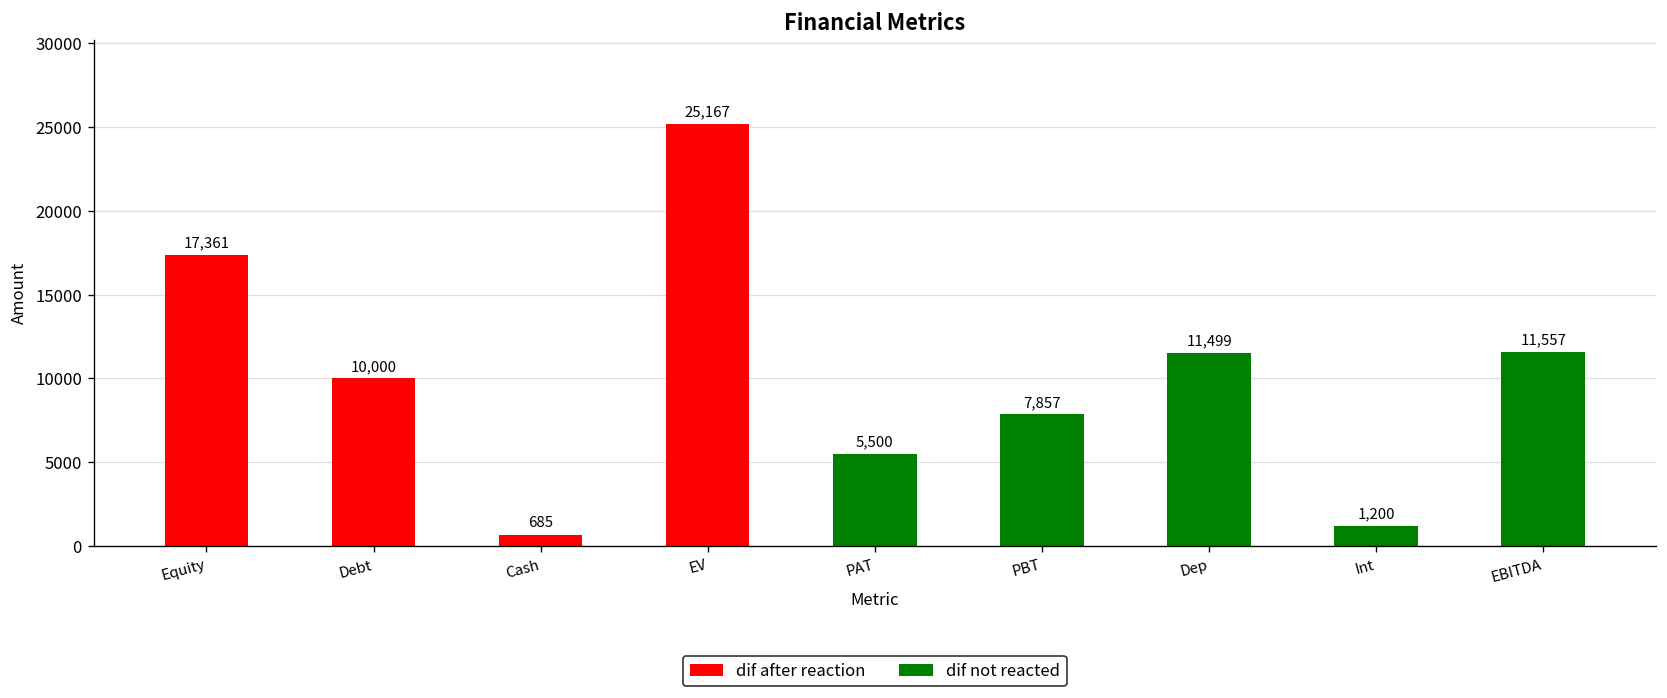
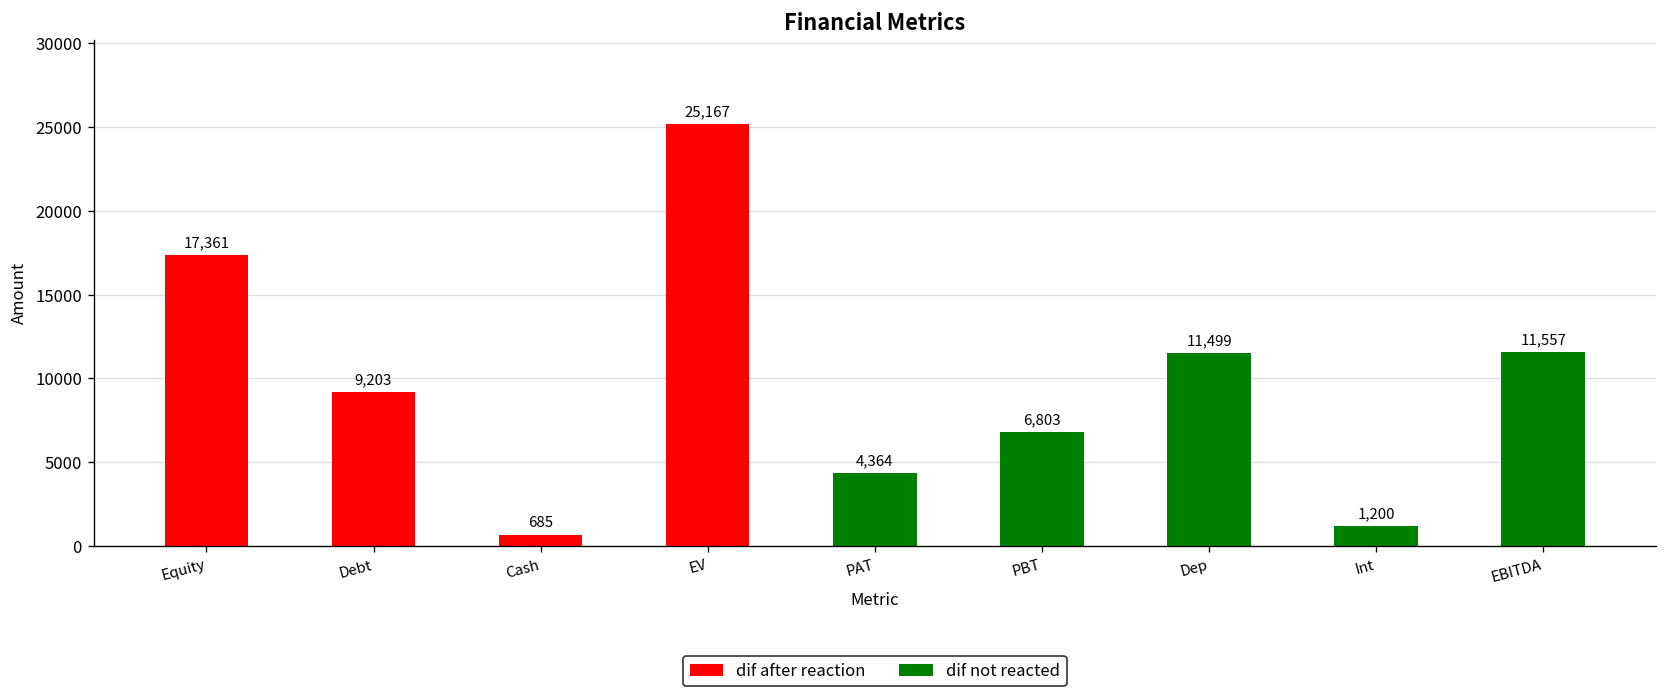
  {
    "dif after reaction": {
      "Equity": "17,361",
-     "Debt": "10,000",
+     "Debt": "9,203",
      "Cash": "685",
      "EV": "25,167"
    },
    "dif not reacted": {
-     "PAT": "5,500",
-     "PBT": "7,857",
+     "PAT": "4,364",
+     "PBT": "6,803",
      "Dep": "11,499",
      "Int": "1,200",
      "EBITDA": "11,557"
    }
  }
